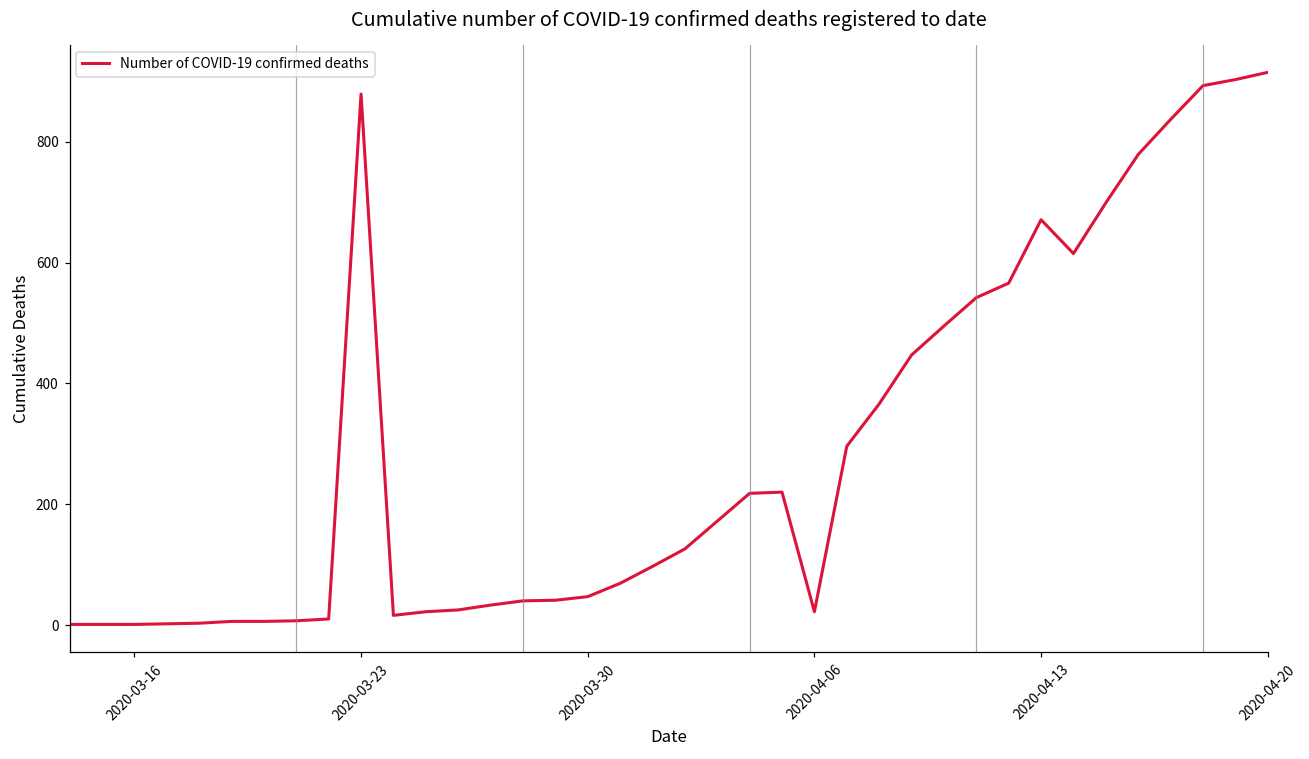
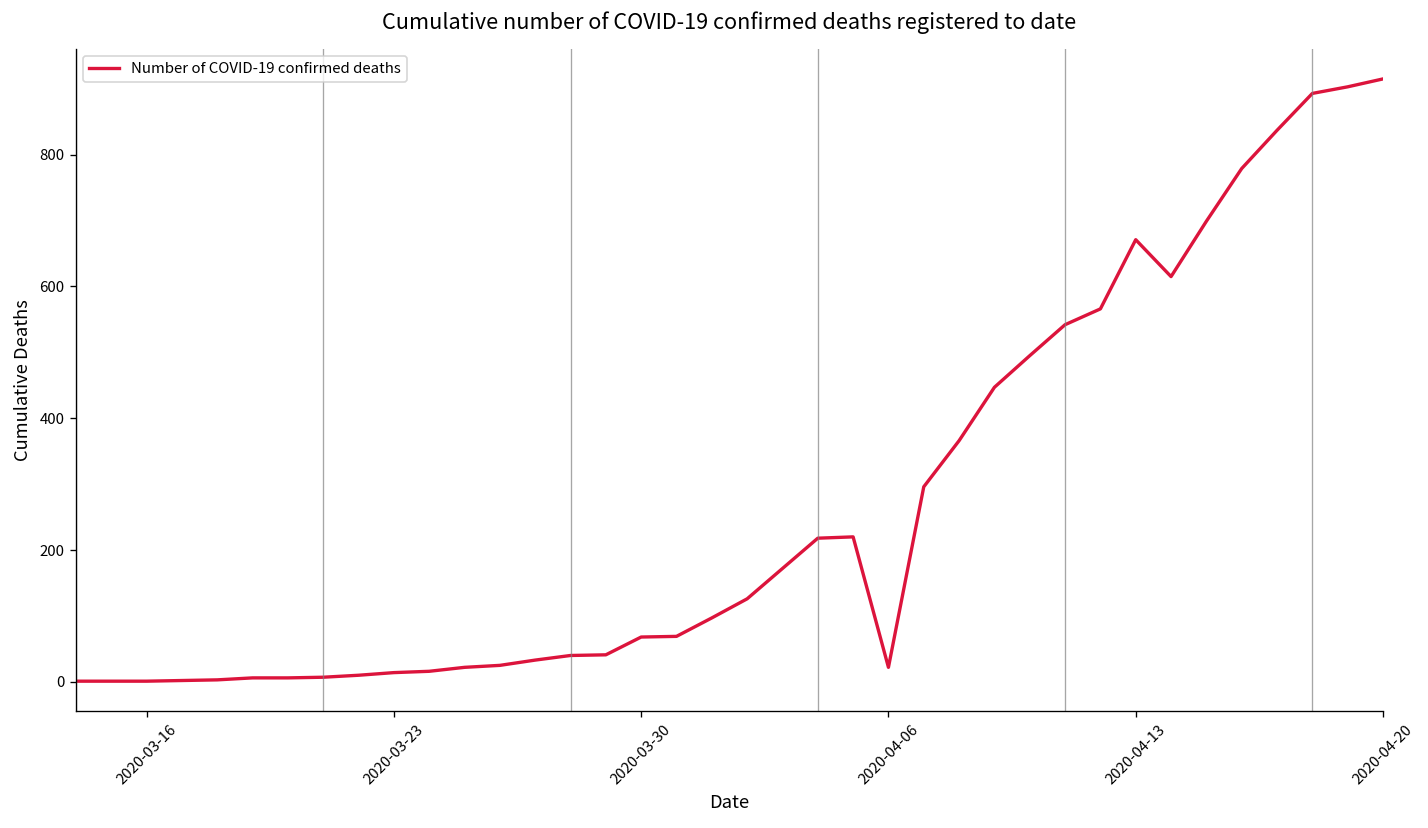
  {
    "2020-03-16": 0,
-   "2020-03-23": 880,
-   "2020-03-30": 50,
+   "2020-03-23": 10,
+   "2020-03-30": 70,
    "2020-04-06": 20,
    "2020-04-13": 670,
    "2020-04-20": 920
  }
